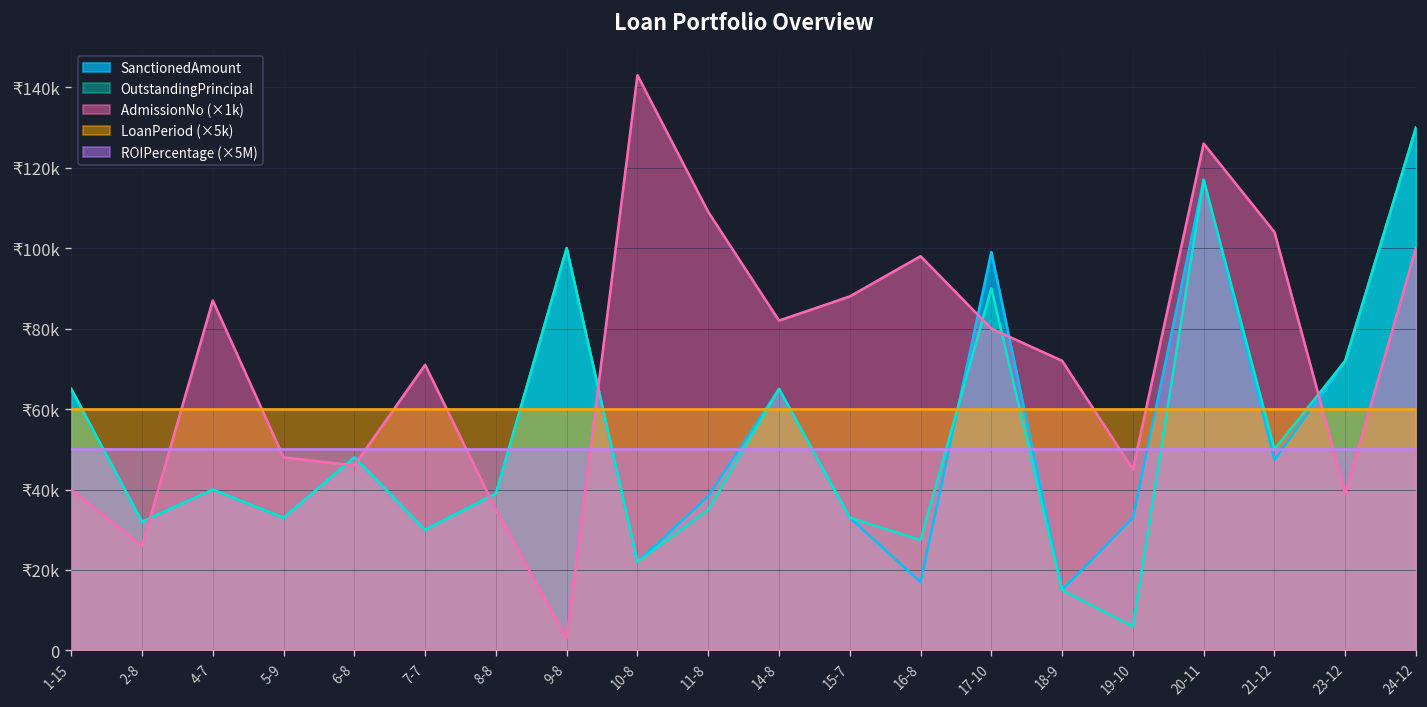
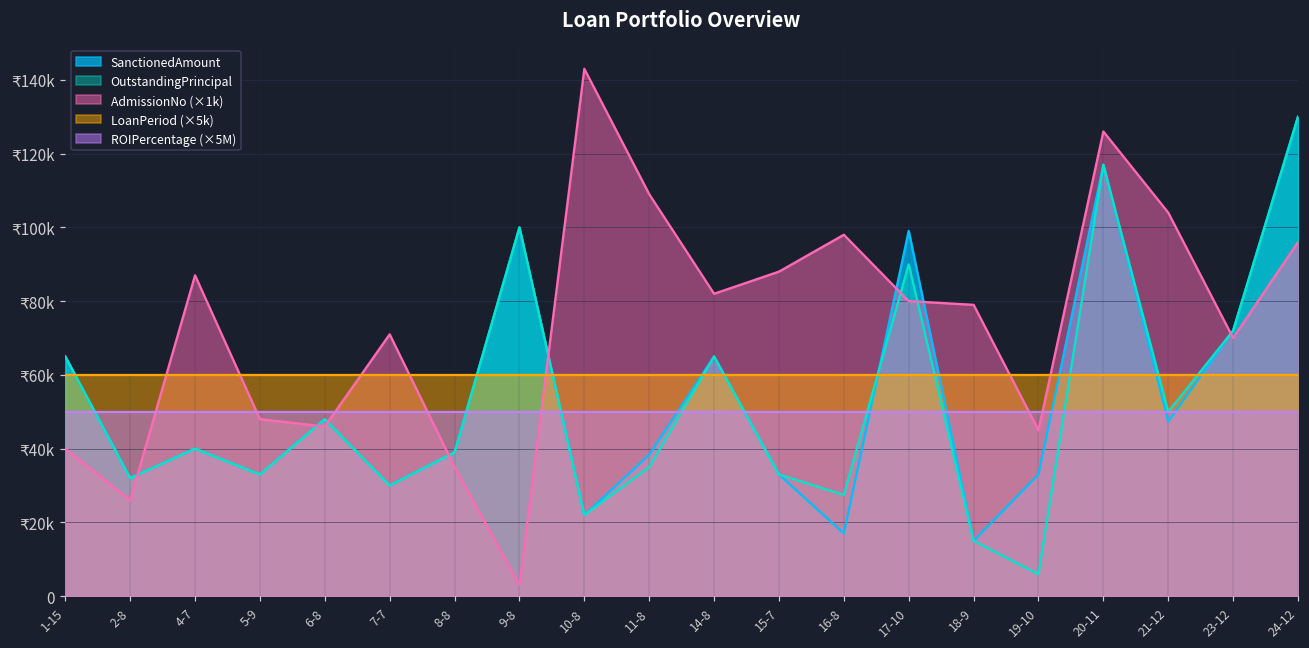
  {
    "SanctionedAmount": {
      "11-8": "₹38000",
      "16-8": "₹17000",
      "17-10": "₹99000",
      "19-10": "₹33000",
      "21-12": "₹47000"
    },
    "OutstandingPrincipal": {
      "11-8": "₹35000",
      "16-8": "₹27000",
      "17-10": "₹90000",
      "19-10": "₹6000"
    },
    "AdmissionNo (×1k)": {
      "1-15": "₹40000",
      "2-8": "₹26000",
      "4-7": "₹87000",
      "5-9": "₹48000",
      "6-8": "₹46000",
      "7-7": "₹71000",
      "8-8": "₹35000",
      "9-8": "₹3000",
      "10-8": "₹143000",
      "11-8": "₹109000",
      "14-8": "₹82000",
      "15-7": "₹88000",
      "16-8": "₹98000",
      "17-10": "₹80000",
-     "18-9": "₹72000",
+     "18-9": "₹79000",
      "19-10": "₹45000",
      "20-11": "₹126000",
      "21-12": "₹104000",
-     "23-12": "₹39000",
-     "24-12": "₹100000"
+     "23-12": "₹70000",
+     "24-12": "₹96000"
    },
    "LoanPeriod (×5k)": {
      "1-15": "₹60000",
      "2-8": "₹60000",
      "4-7": "₹60000",
      "5-9": "₹60000",
      "6-8": "₹60000",
      "7-7": "₹60000",
      "8-8": "₹60000",
      "9-8": "₹60000",
      "10-8": "₹60000",
      "11-8": "₹60000",
      "14-8": "₹60000",
      "15-7": "₹60000",
      "16-8": "₹60000",
      "17-10": "₹60000",
      "18-9": "₹60000",
      "19-10": "₹60000",
      "20-11": "₹60000",
      "21-12": "₹60000",
      "23-12": "₹60000",
      "24-12": "₹60000"
    },
    "ROIPercentage (×5M)": {
      "1-15": "₹50000",
      "2-8": "₹50000",
      "4-7": "₹50000",
      "5-9": "₹50000",
      "6-8": "₹50000",
      "7-7": "₹50000",
      "8-8": "₹50000",
      "9-8": "₹50000",
      "10-8": "₹50000",
      "11-8": "₹50000",
      "14-8": "₹50000",
      "15-7": "₹50000",
      "16-8": "₹50000",
      "17-10": "₹50000",
      "18-9": "₹50000",
      "19-10": "₹50000",
      "20-11": "₹50000",
      "23-12": "₹50000",
      "24-12": "₹50000"
    }
  }
